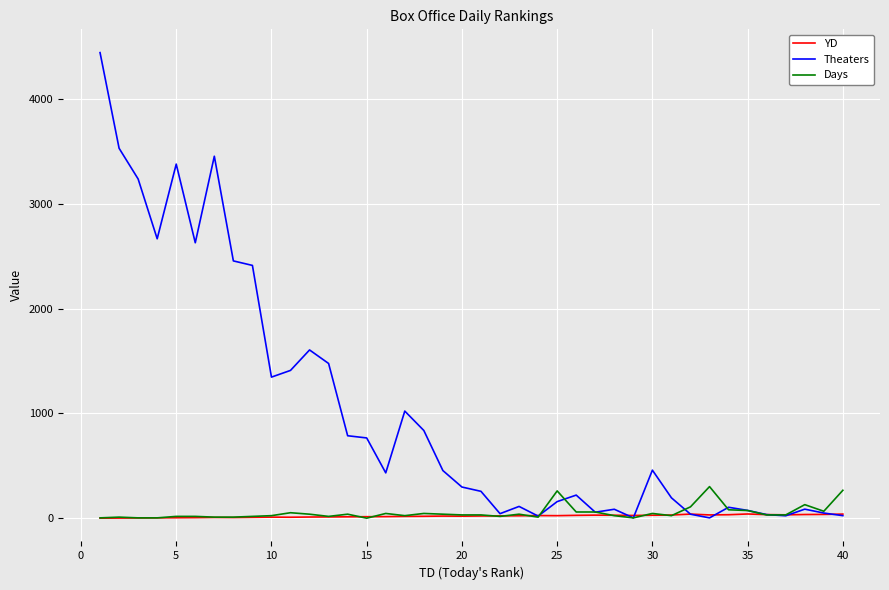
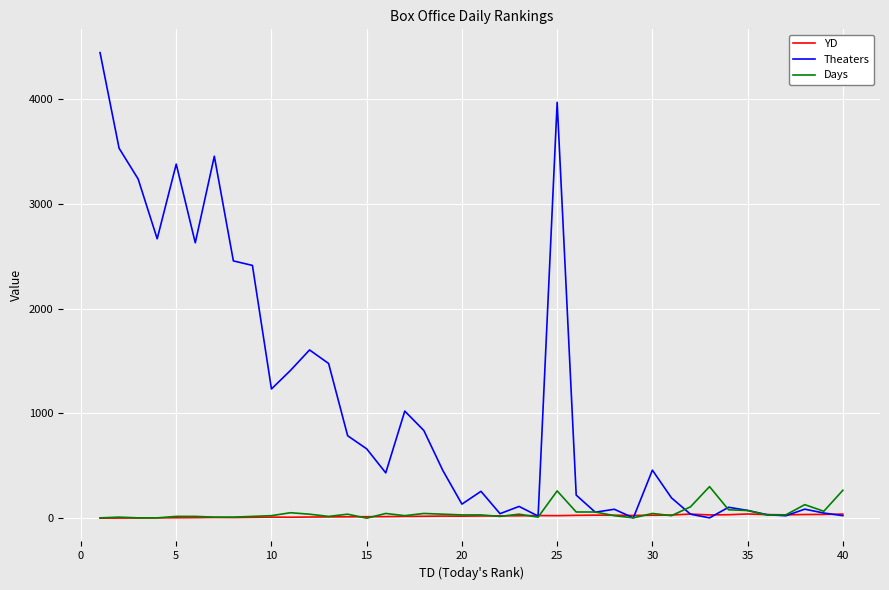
  {
    "YD": {
      "25": 30,
      "35": 40
    },
    "Theaters": {
      "5": 3380,
-     "10": 1350,
-     "15": 770,
-     "20": 300,
-     "25": 160,
+     "10": 1230,
+     "15": 660,
+     "20": 140,
+     "25": 3970,
      "30": 460
    },
    "Days": {
      "25": 260,
      "40": 270
    }
  }
